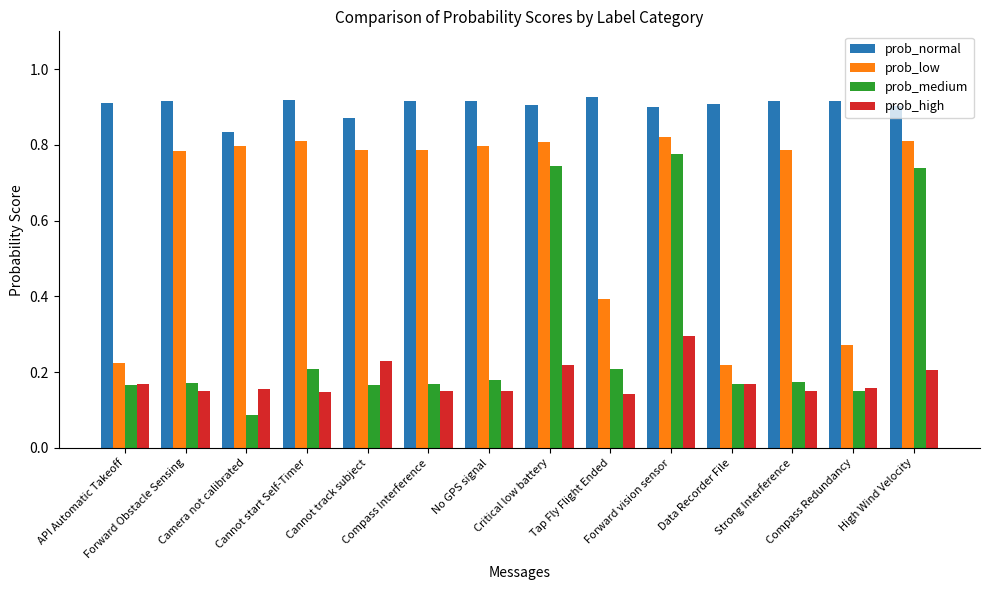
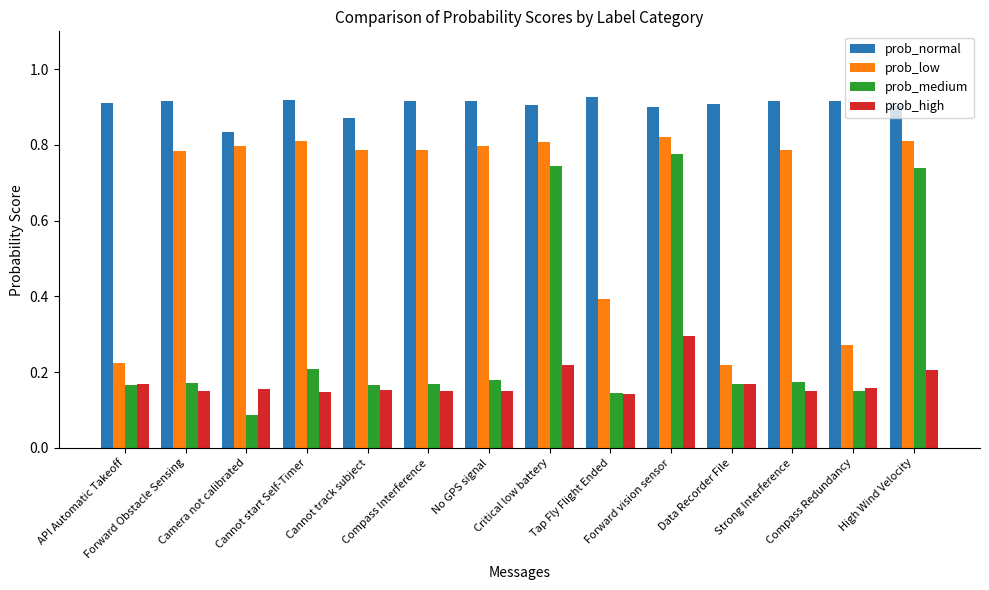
  {
    "prob_normal": {
      "API Automatic Takeoff": 0.91,
      "Forward Obstacle Sensing": 0.92,
      "Camera not calibrated": 0.83,
      "Cannot start Self-Timer": 0.92,
      "Cannot track subject": 0.87,
      "Compass Interference": 0.91,
      "No GPS signal": 0.91,
      "Critical low battery": 0.90,
      "Tap Fly Flight Ended": 0.93,
      "Forward vision sensor": 0.90,
      "Data Recorder File": 0.91,
      "Strong Interference": 0.92,
      "Compass Redundancy": 0.92
    },
    "prob_low": {
      "API Automatic Takeoff": 0.22,
      "Forward Obstacle Sensing": 0.78,
      "Camera not calibrated": 0.80,
      "Cannot start Self-Timer": 0.81,
      "Cannot track subject": 0.79,
      "Compass Interference": 0.79,
      "No GPS signal": 0.80,
      "Critical low battery": 0.81,
      "Tap Fly Flight Ended": 0.39,
      "Forward vision sensor": 0.82,
      "Data Recorder File": 0.22,
      "Strong Interference": 0.79,
      "Compass Redundancy": 0.27,
      "High Wind Velocity": 0.81
    },
    "prob_medium": {
      "API Automatic Takeoff": 0.17,
      "Forward Obstacle Sensing": 0.17,
      "Camera not calibrated": 0.09,
      "Cannot start Self-Timer": 0.21,
      "Cannot track subject": 0.17,
      "Compass Interference": 0.17,
      "No GPS signal": 0.18,
      "Critical low battery": 0.74,
-     "Tap Fly Flight Ended": 0.21,
+     "Tap Fly Flight Ended": 0.15,
      "Forward vision sensor": 0.78,
      "Data Recorder File": 0.17,
      "Strong Interference": 0.17,
      "Compass Redundancy": 0.15,
      "High Wind Velocity": 0.74
    },
    "prob_high": {
      "API Automatic Takeoff": 0.17,
      "Forward Obstacle Sensing": 0.15,
      "Camera not calibrated": 0.16,
      "Cannot start Self-Timer": 0.15,
-     "Cannot track subject": 0.23,
+     "Cannot track subject": 0.15,
      "Compass Interference": 0.15,
      "No GPS signal": 0.15,
      "Critical low battery": 0.22,
      "Tap Fly Flight Ended": 0.14,
      "Forward vision sensor": 0.30,
      "Data Recorder File": 0.17,
      "Strong Interference": 0.15,
      "Compass Redundancy": 0.16,
      "High Wind Velocity": 0.21
    }
  }
